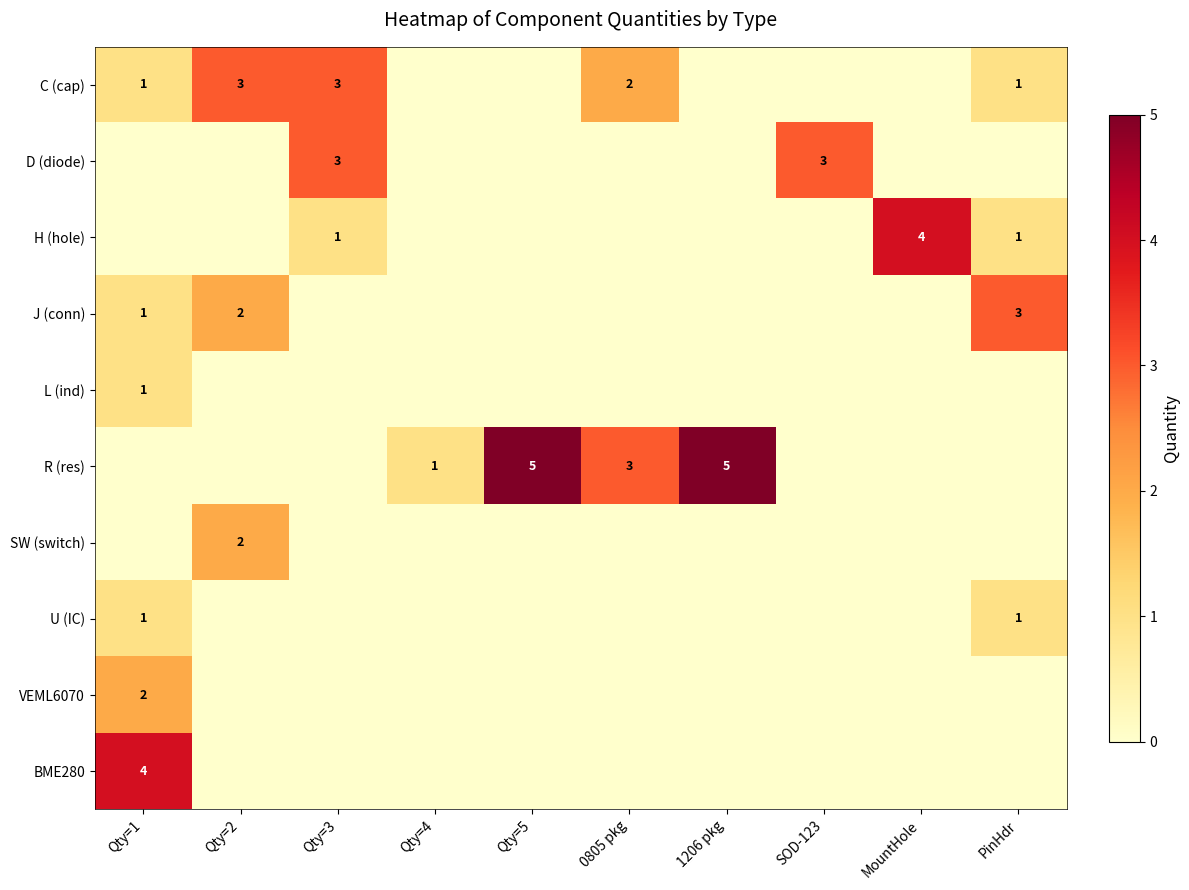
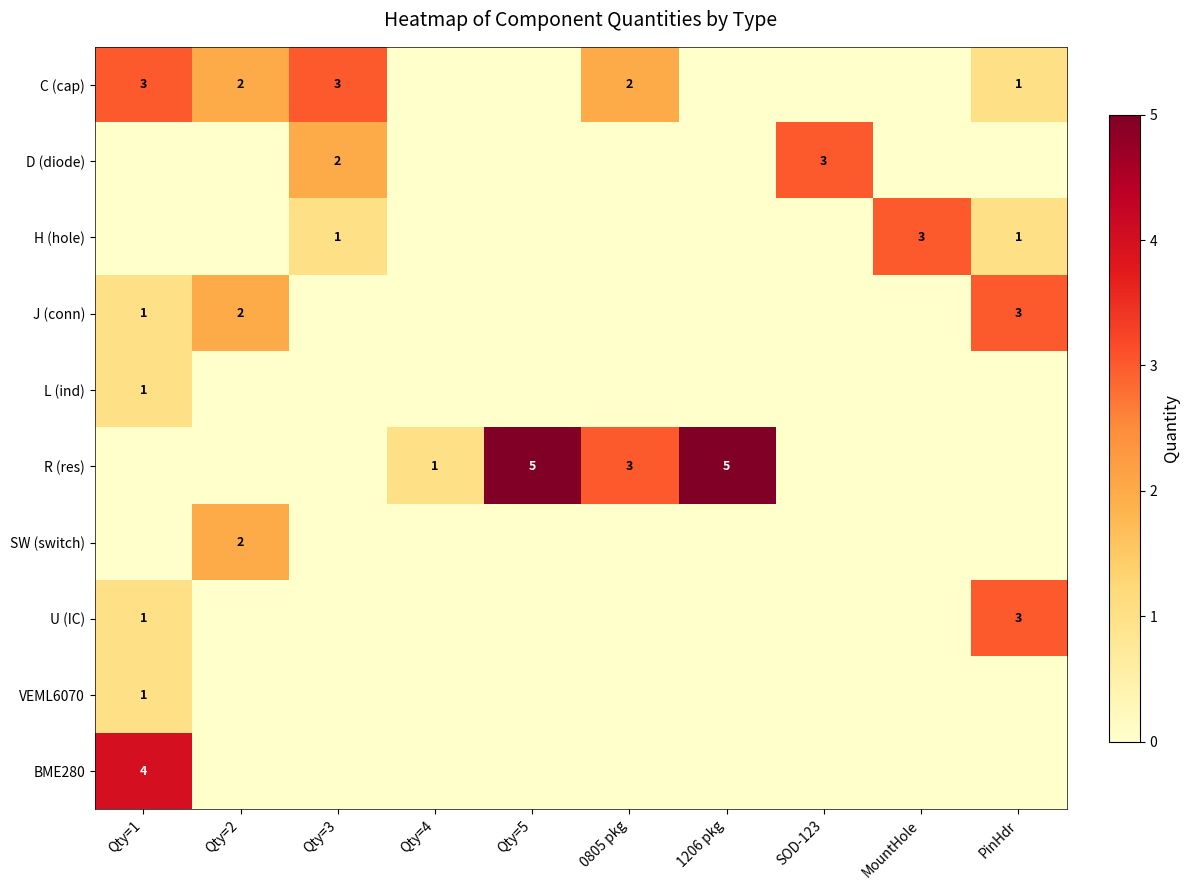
  {
    "C (cap)": {
-     "Qty=1": 1,
-     "Qty=2": 3,
+     "Qty=1": 3,
+     "Qty=2": 2,
      "Qty=3": 3,
      "0805 pkg": 2,
      "PinHdr": 1
    },
    "D (diode)": {
-     "Qty=3": 3,
+     "Qty=3": 2,
      "SOD-123": 3
    },
    "H (hole)": {
      "Qty=3": 1,
-     "MountHole": 4,
+     "MountHole": 3,
      "PinHdr": 1
    },
    "J (conn)": {
      "Qty=1": 1,
      "Qty=2": 2,
      "PinHdr": 3
    },
    "L (ind)": {
      "Qty=1": 1
    },
    "R (res)": {
      "Qty=4": 1,
      "Qty=5": 5,
      "0805 pkg": 3,
      "1206 pkg": 5
    },
    "SW (switch)": {
      "Qty=2": 2
    },
    "U (IC)": {
      "Qty=1": 1,
-     "PinHdr": 1
+     "PinHdr": 3
    },
    "VEML6070": {
-     "Qty=1": 2
+     "Qty=1": 1
    },
    "BME280": {
      "Qty=1": 4
    }
  }
